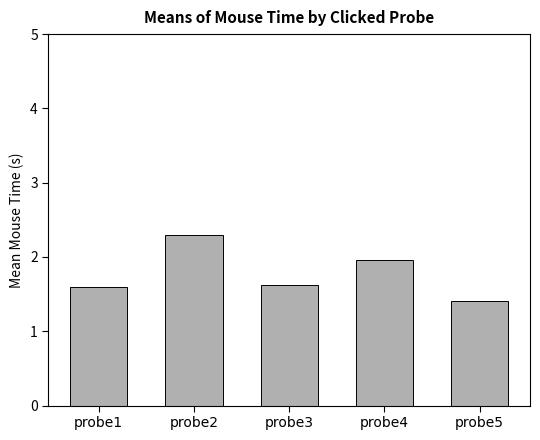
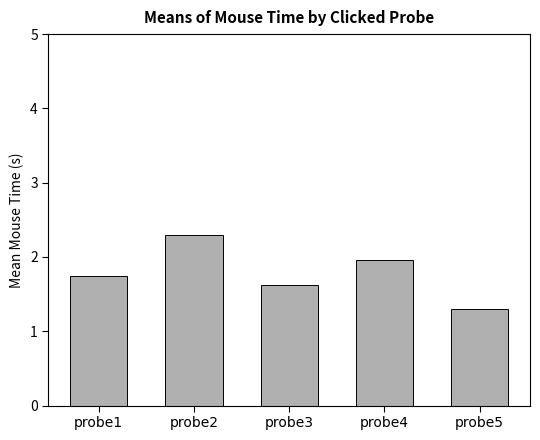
  {
-   "probe1": 1.6,
+   "probe1": 1.7,
    "probe2": 2.3,
    "probe3": 1.6,
    "probe4": 2.0,
-   "probe5": 1.4
+   "probe5": 1.3
  }
